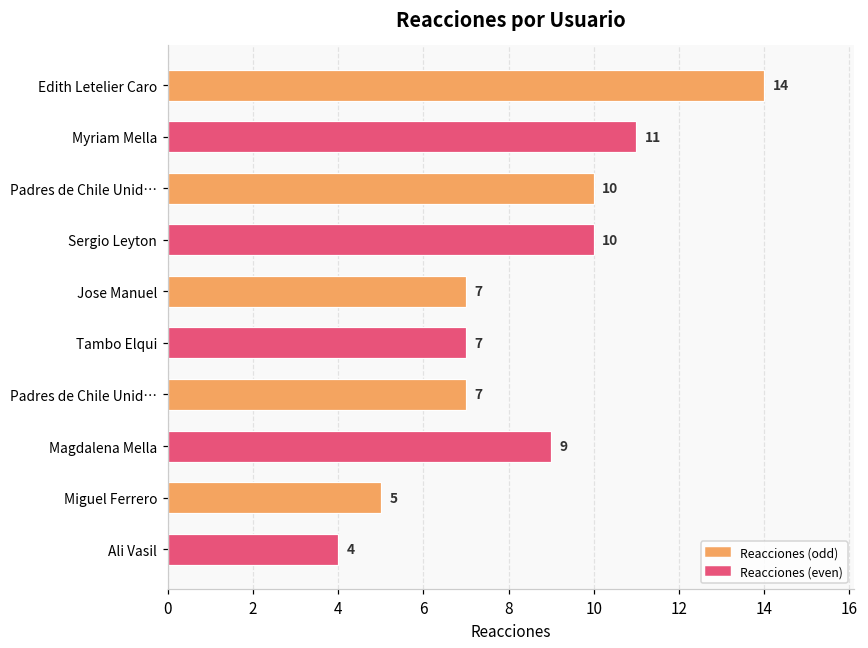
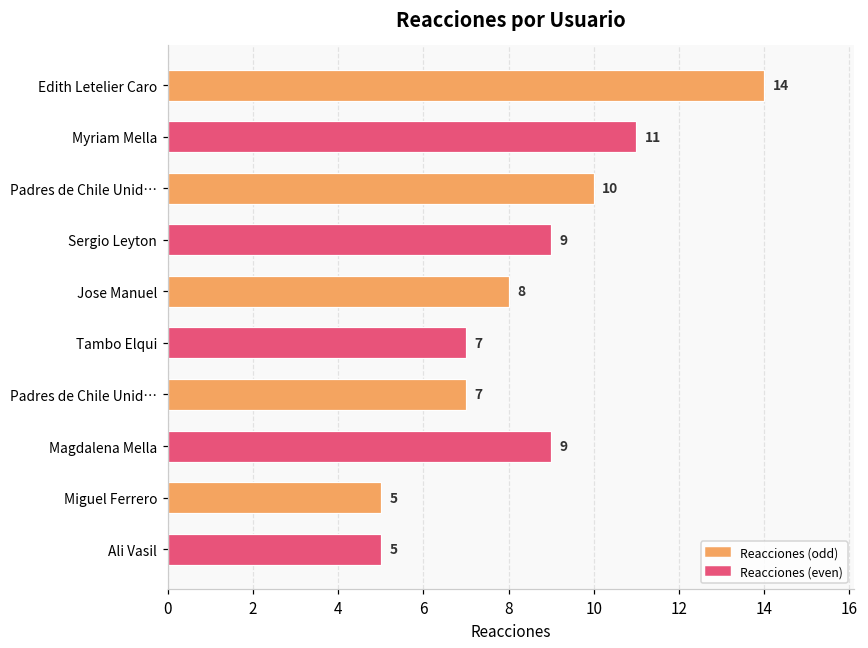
  {
    "Edith Letelier Caro": 14,
    "Myriam Mella": 11,
-   "Sergio Leyton": 10,
-   "Jose Manuel": 7,
+   "Sergio Leyton": 9,
+   "Jose Manuel": 8,
    "Tambo Elqui": 7,
    "Magdalena Mella": 9,
    "Miguel Ferrero": 5,
-   "Ali Vasil": 4
+   "Ali Vasil": 5
  }
